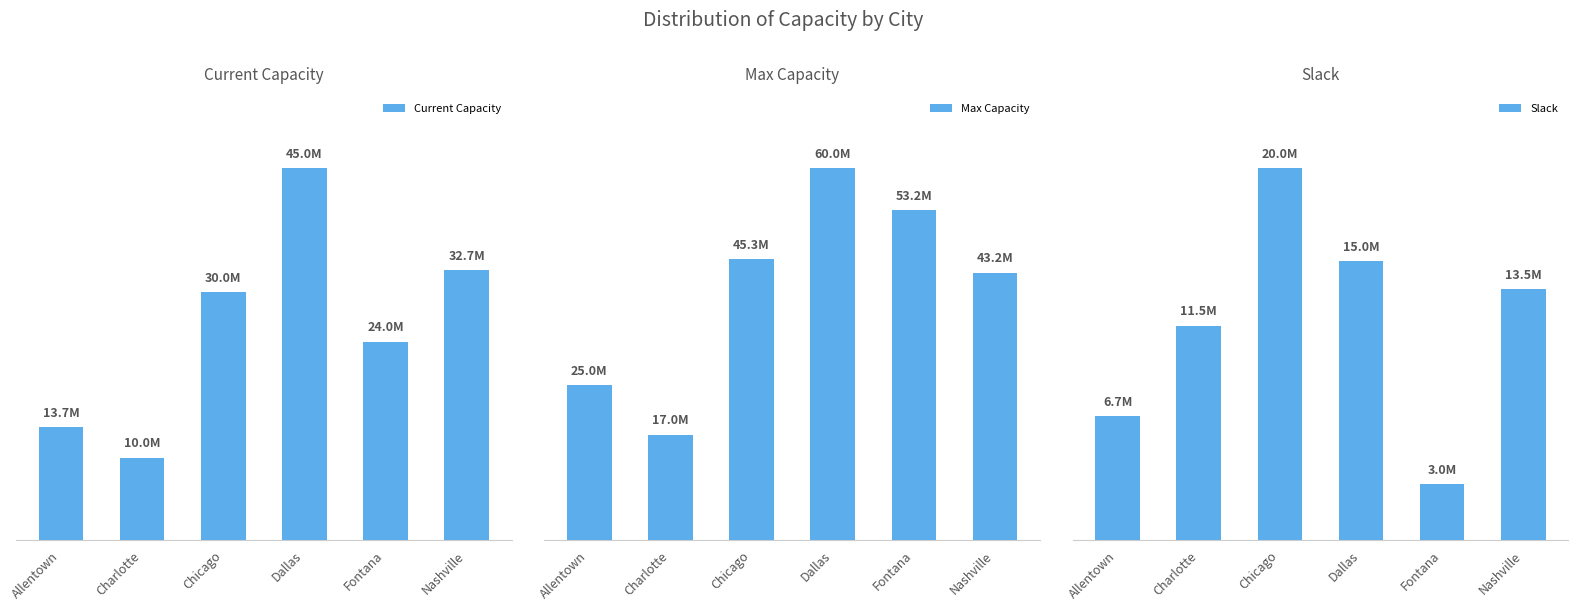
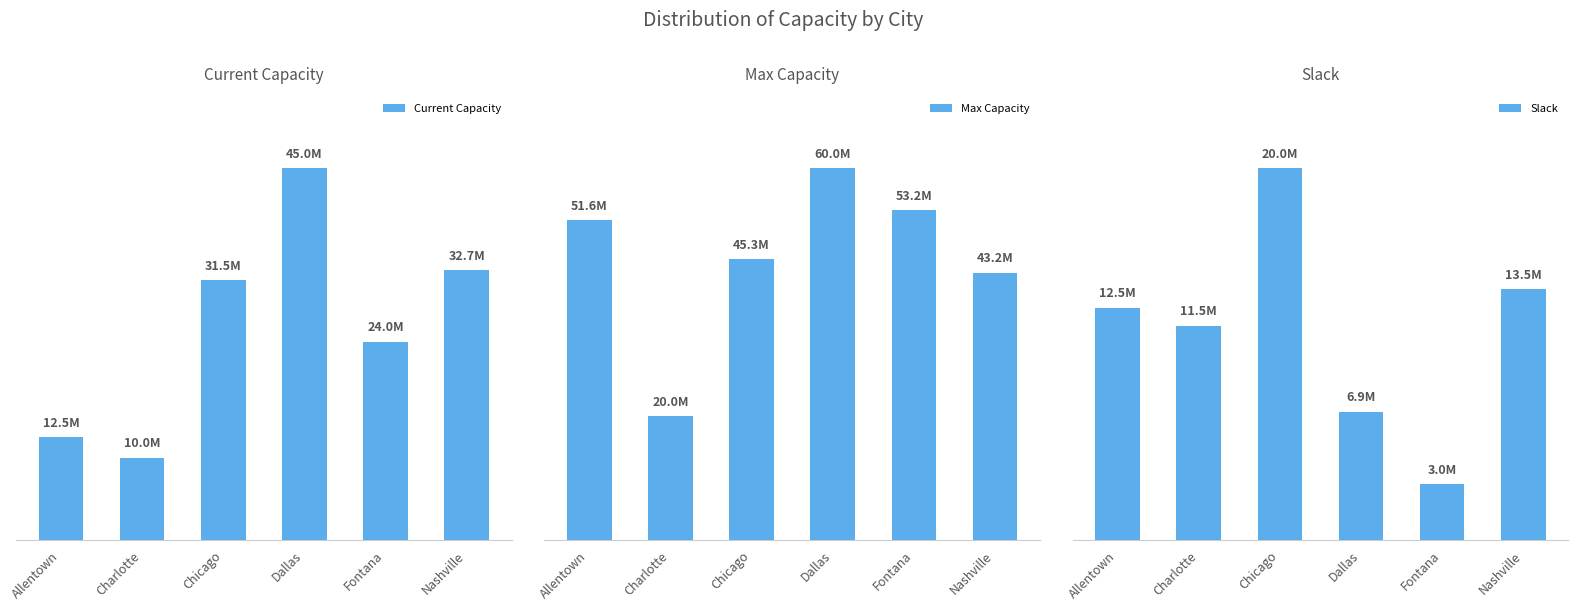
  {
    "Current Capacity": {
-     "Allentown": "13.7M",
+     "Allentown": "12.5M",
      "Charlotte": "10.0M",
-     "Chicago": "30.0M",
+     "Chicago": "31.5M",
      "Dallas": "45.0M",
      "Fontana": "24.0M",
      "Nashville": "32.7M"
    },
    "Max Capacity": {
-     "Allentown": "25.0M",
-     "Charlotte": "17.0M",
+     "Allentown": "51.6M",
+     "Charlotte": "20.0M",
      "Chicago": "45.3M",
      "Dallas": "60.0M",
      "Fontana": "53.2M",
      "Nashville": "43.2M"
    },
    "Slack": {
-     "Allentown": "6.7M",
+     "Allentown": "12.5M",
      "Charlotte": "11.5M",
      "Chicago": "20.0M",
-     "Dallas": "15.0M",
+     "Dallas": "6.9M",
      "Fontana": "3.0M",
      "Nashville": "13.5M"
    }
  }
